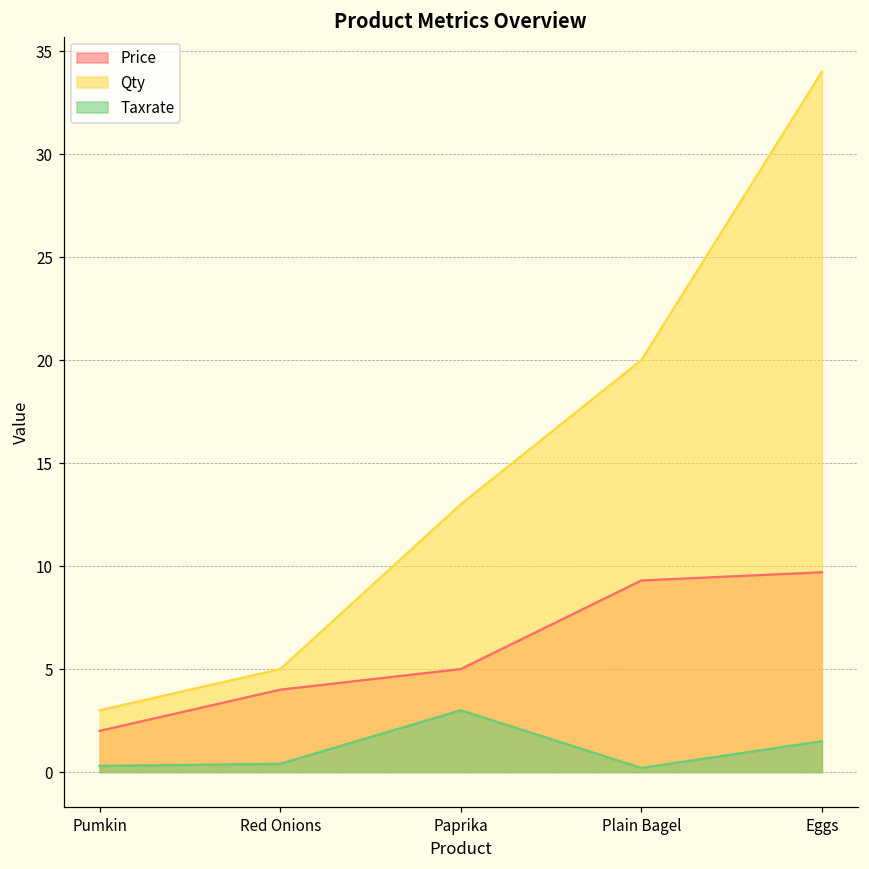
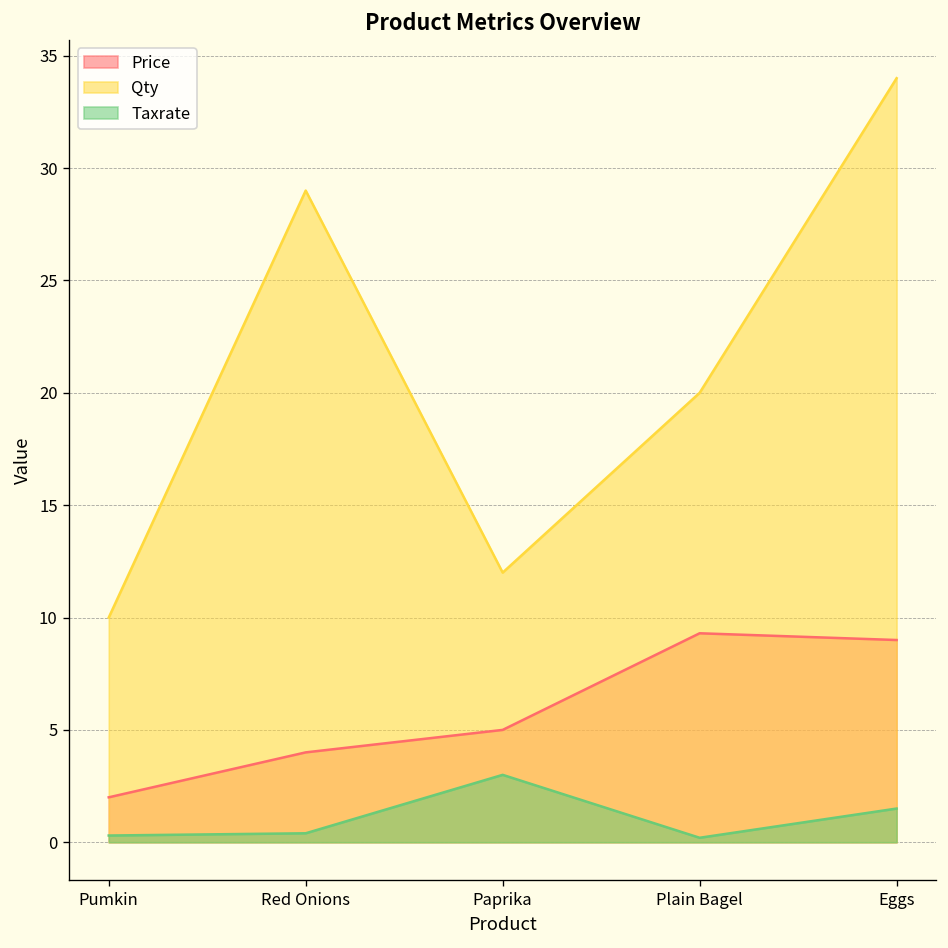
  {
    "Price": {
      "Pumkin": 2.0,
      "Red Onions": 4.0,
      "Paprika": 5.0,
      "Plain Bagel": 9.3,
-     "Eggs": 9.7
+     "Eggs": 9.0
    },
    "Qty": {
-     "Pumkin": 3,
-     "Red Onions": 5,
-     "Paprika": 13,
+     "Pumkin": 10,
+     "Red Onions": 29,
+     "Paprika": 12,
      "Plain Bagel": 20,
      "Eggs": 34
    },
    "Taxrate": {
      "Pumkin": 0.3,
      "Red Onions": 0.4,
      "Paprika": 3.0,
      "Plain Bagel": 0.2,
      "Eggs": 1.5
    }
  }
